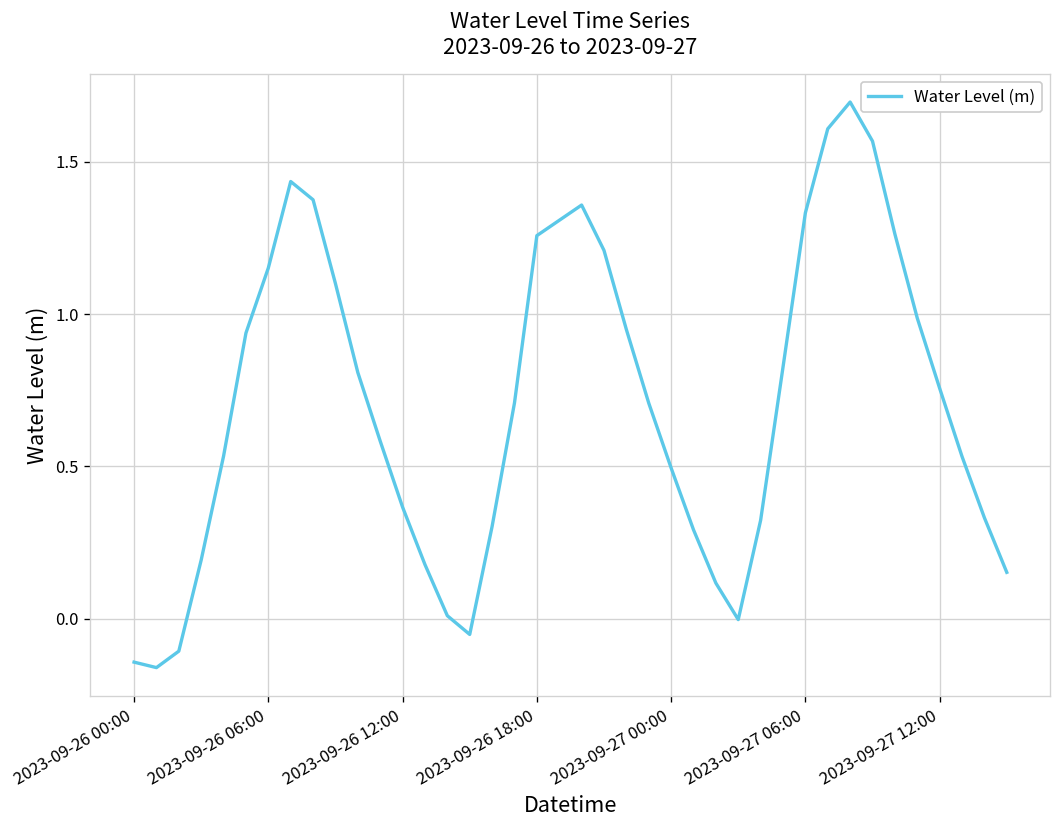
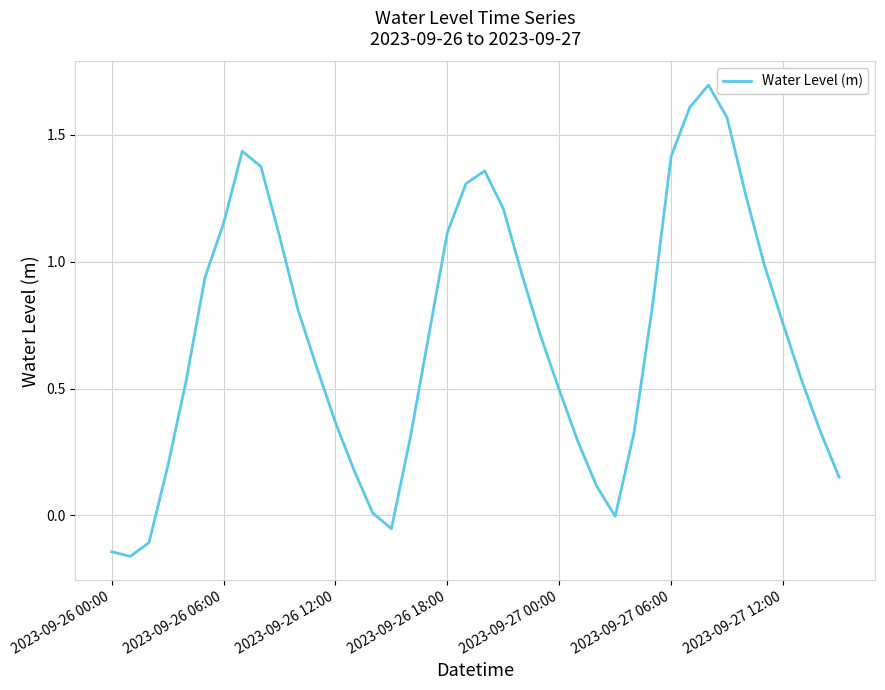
  {
    "2023-09-26 00:00": -0.14,
    "2023-09-26 06:00": 1.15,
    "2023-09-26 12:00": 0.37,
-   "2023-09-26 18:00": 1.26,
+   "2023-09-26 18:00": 1.12,
    "2023-09-27 00:00": 0.49,
-   "2023-09-27 06:00": 1.33,
+   "2023-09-27 06:00": 1.42,
    "2023-09-27 12:00": 0.76
  }
